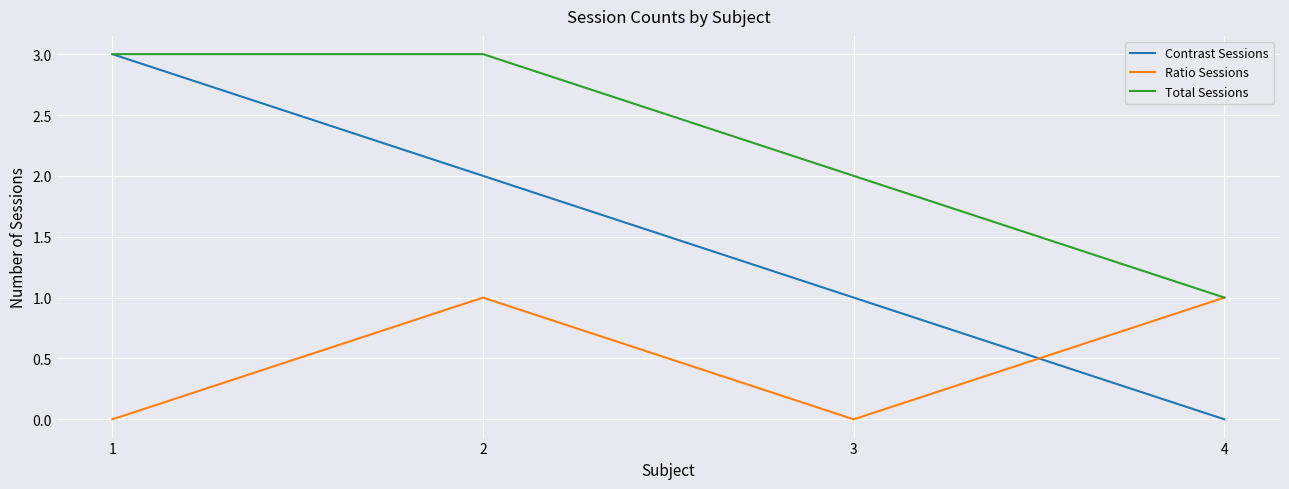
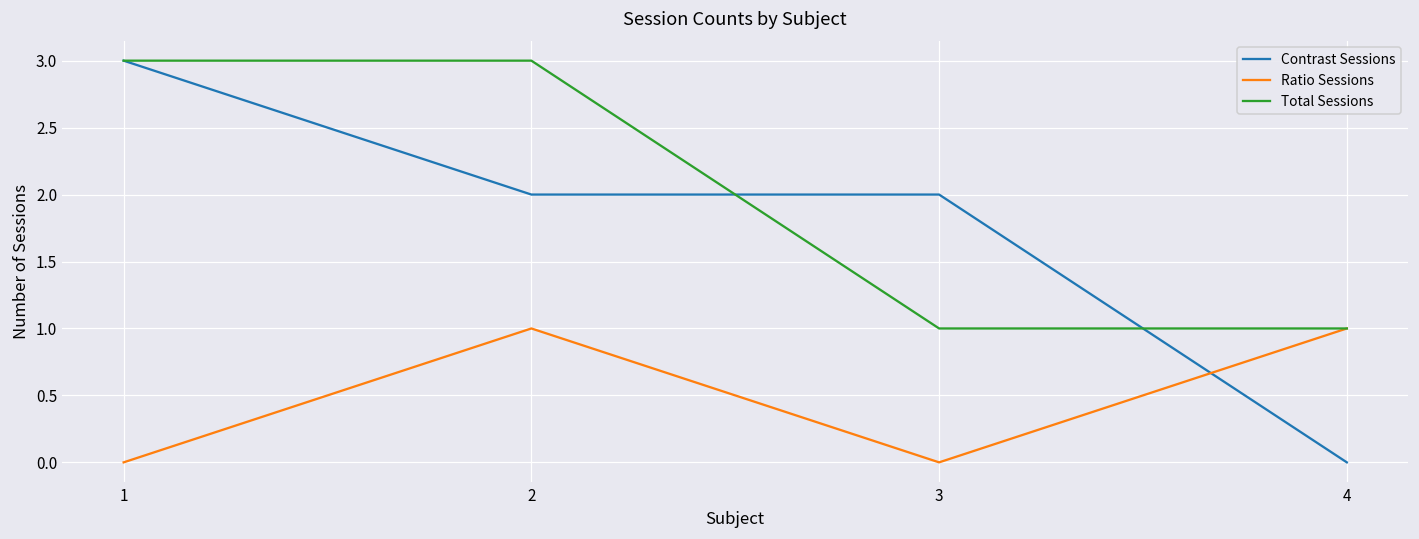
  {
    "Contrast Sessions": {
      "2": 2,
-     "3": 1,
+     "3": 2,
      "4": 0
    },
    "Ratio Sessions": {
      "1": 0,
      "2": 1,
      "3": 0
    },
    "Total Sessions": {
      "2": 3,
-     "3": 2
+     "3": 1
    }
  }
